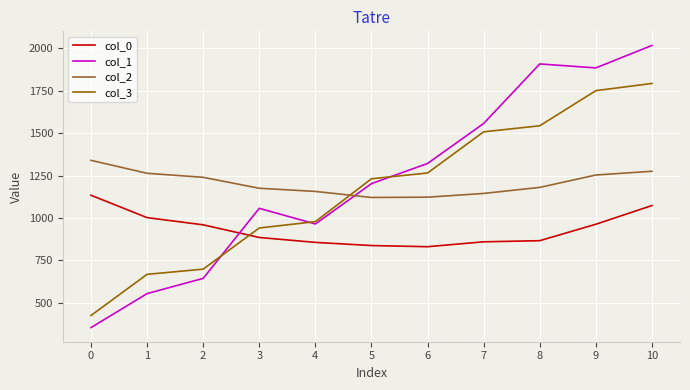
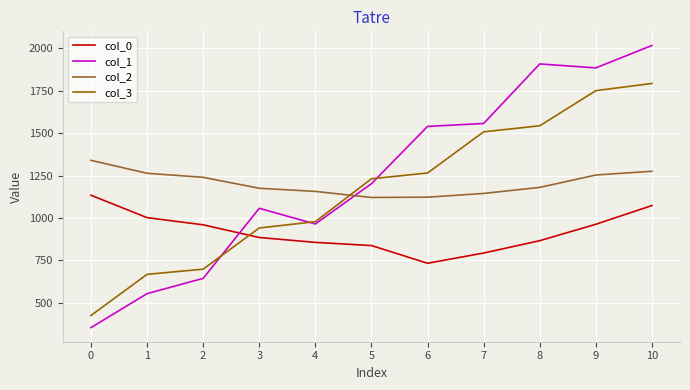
  {
    "col_0": {
      "0": 1130,
      "1": 1000,
      "2": 960,
      "3": 890,
      "4": 860,
      "5": 840,
-     "6": 830,
-     "7": 860,
+     "6": 730,
+     "7": 790,
      "8": 870,
      "9": 960,
      "10": 1070
    },
    "col_1": {
      "0": 350,
      "1": 550,
      "2": 640,
      "3": 1060,
      "5": 1200,
-     "6": 1320,
+     "6": 1540,
      "7": 1560,
      "8": 1910,
      "9": 1880,
      "10": 2020
    }
  }
